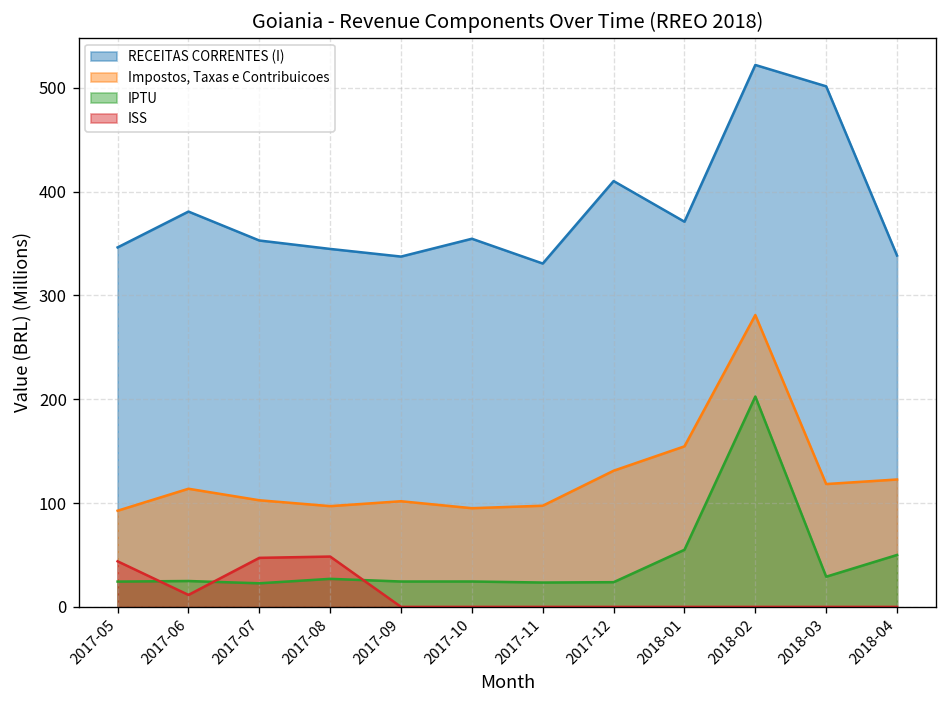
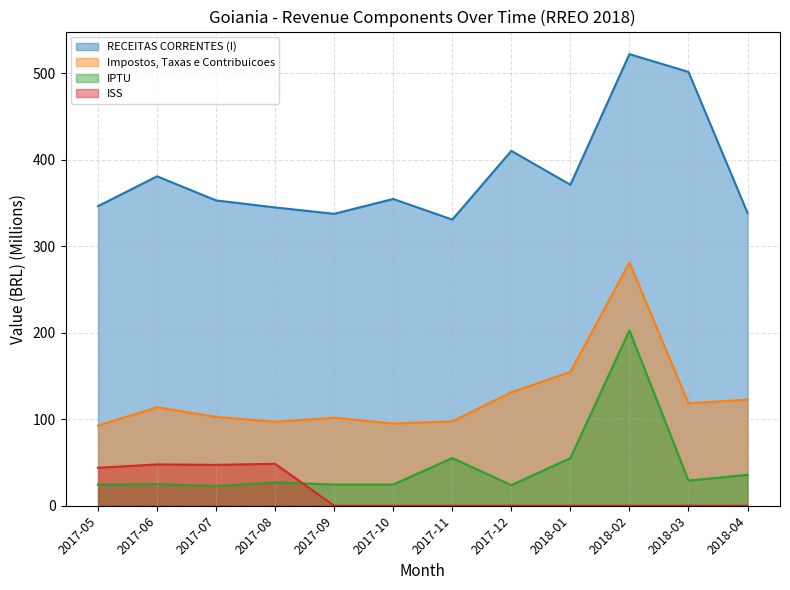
  {
    "RECEITAS CORRENTES (I)": {
      "2017-05": 350,
      "2017-06": 380,
      "2017-07": 350,
      "2017-08": 340,
      "2017-09": 340,
      "2017-10": 350,
      "2017-11": 330,
      "2017-12": 410,
      "2018-01": 370,
      "2018-02": 520,
      "2018-03": 500,
      "2018-04": 340
    },
    "Impostos, Taxas e Contribuicoes": {
      "2017-05": 90,
      "2017-06": 110,
      "2017-07": 100,
      "2017-08": 100,
      "2017-09": 100,
      "2017-10": 100,
      "2017-11": 100,
      "2017-12": 130,
      "2018-01": 150,
      "2018-02": 280,
      "2018-03": 120,
      "2018-04": 120
    },
    "IPTU": {
      "2017-05": 20,
      "2017-06": 20,
      "2017-07": 20,
      "2017-08": 30,
      "2017-09": 20,
      "2017-10": 20,
-     "2017-11": 20,
+     "2017-11": 60,
      "2017-12": 20,
      "2018-01": 60,
      "2018-02": 200,
      "2018-03": 30,
-     "2018-04": 50
+     "2018-04": 40
    },
    "ISS": {
      "2017-05": 40,
-     "2017-06": 10,
+     "2017-06": 50,
      "2017-07": 50,
      "2017-08": 50,
      "2017-09": 0,
      "2017-10": 0,
      "2017-11": 0,
      "2017-12": 0,
      "2018-01": 0,
      "2018-02": 0,
      "2018-03": 0,
      "2018-04": 0
    }
  }
